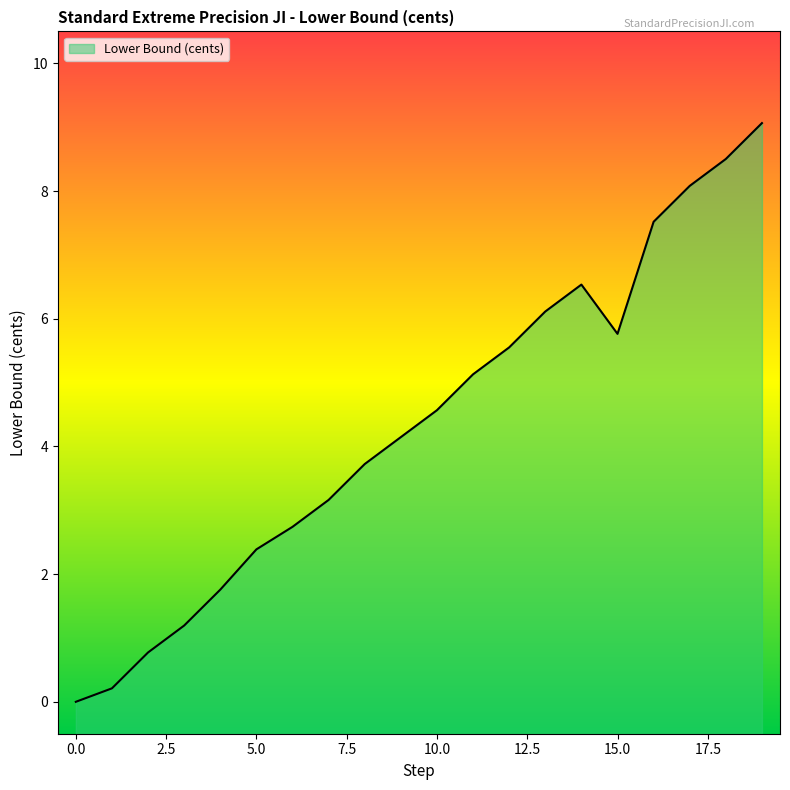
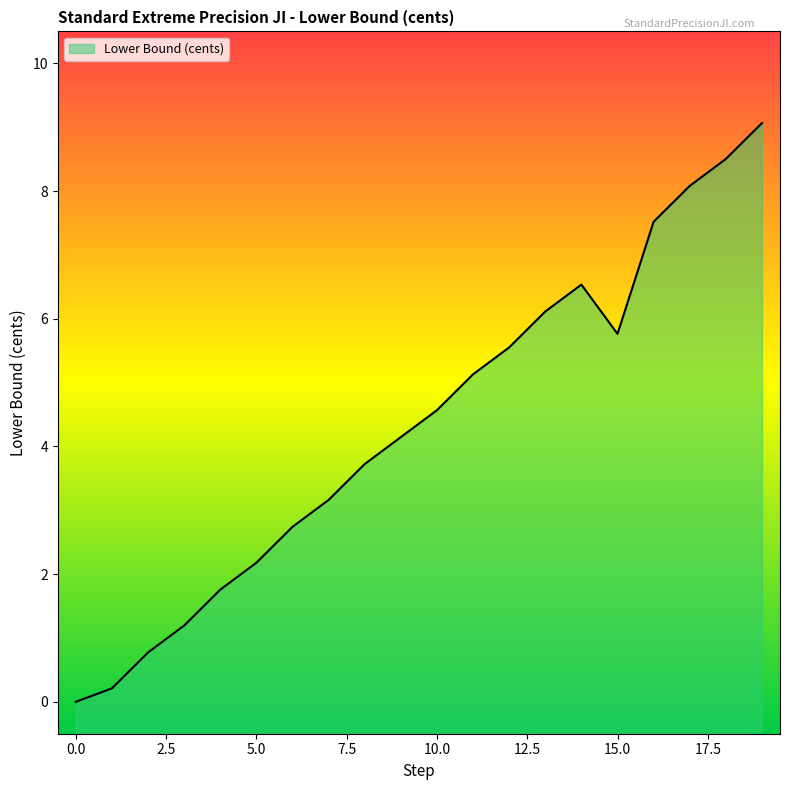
  {
    "0.0": 0.0,
-   "5.0": 2.4,
+   "5.0": 2.2,
    "10.0": 4.6,
    "15.0": 5.8
  }
